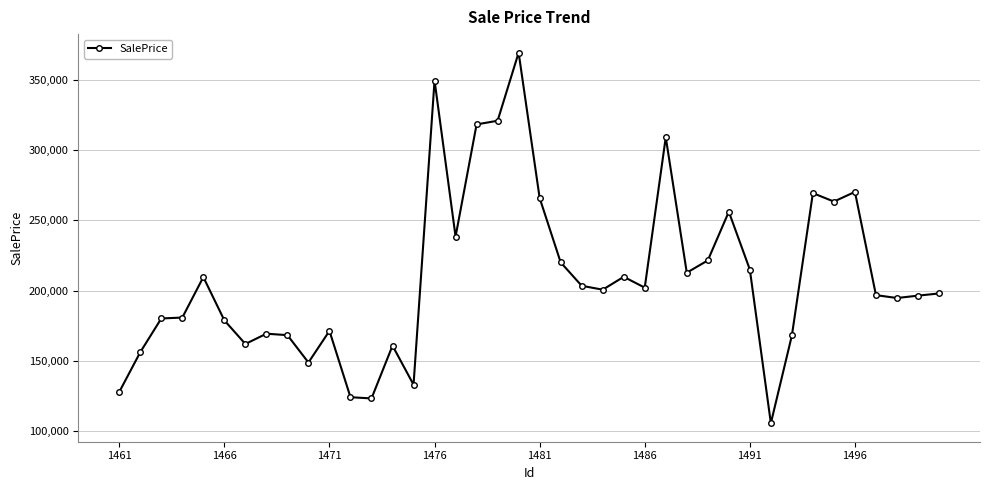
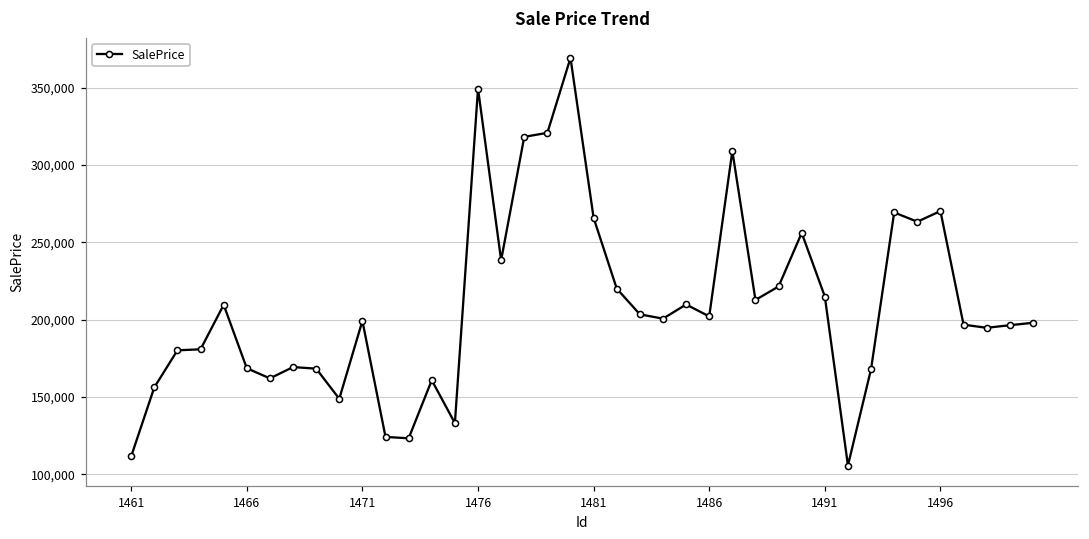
  {
-   "1461": "128,000",
-   "1466": "179,000",
-   "1471": "171,000",
+   "1461": "112,000",
+   "1466": "169,000",
+   "1471": "199,000",
    "1476": "349,000",
    "1481": "266,000",
    "1486": "202,000",
    "1491": "215,000",
    "1496": "270,000"
  }
